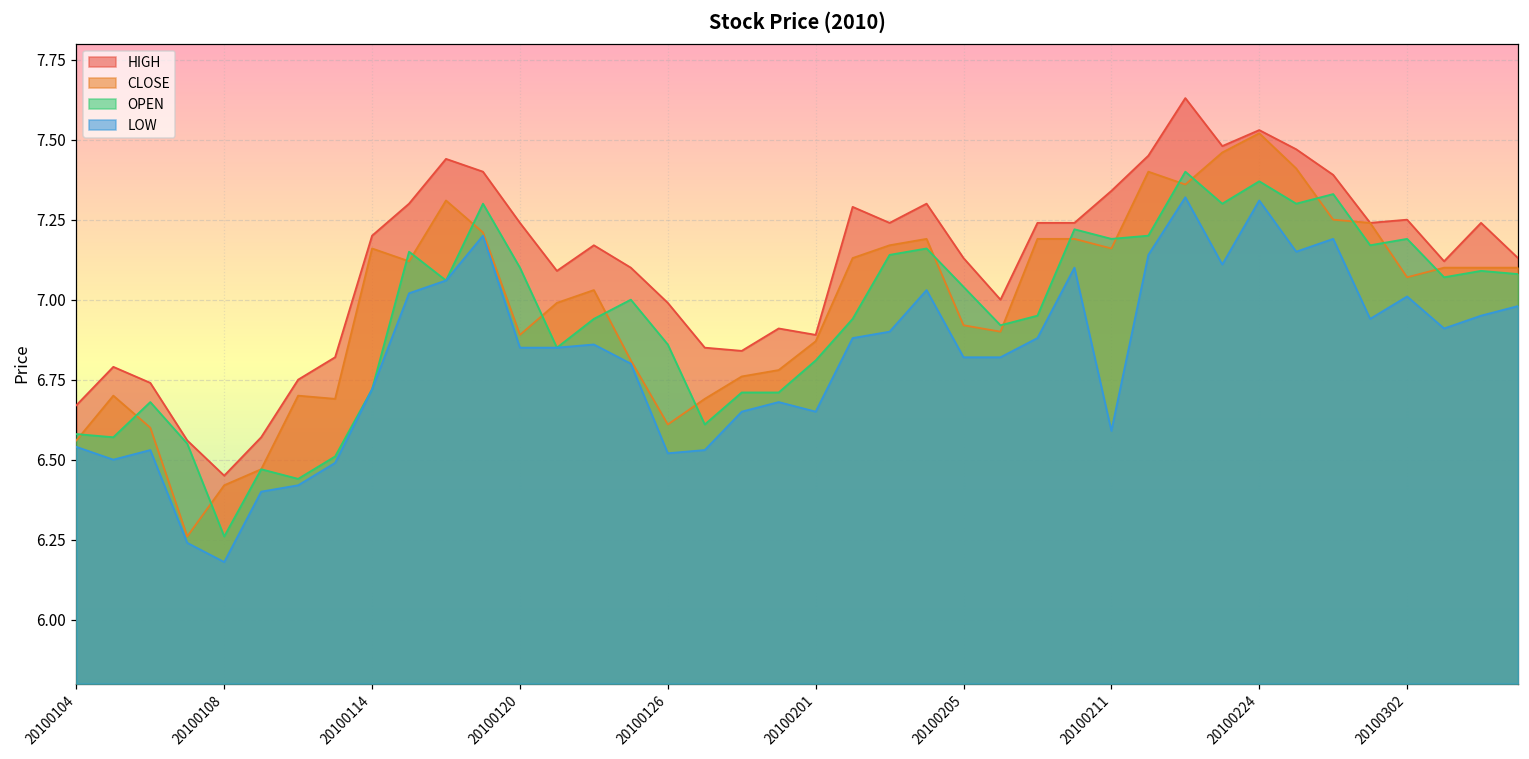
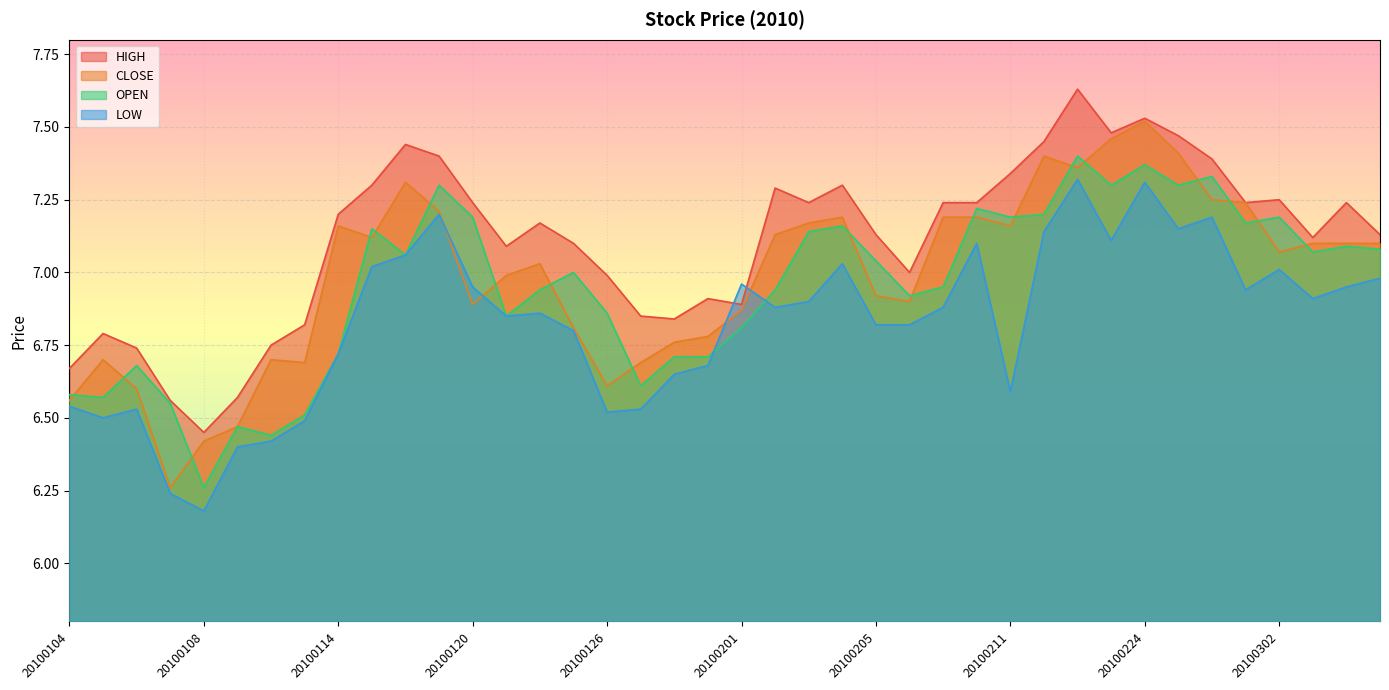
  {
    "OPEN": {
      "20100104": 6.58,
      "20100108": 6.26,
-     "20100120": 7.10,
+     "20100120": 7.19,
      "20100126": 6.86,
      "20100201": 6.81,
      "20100205": 7.04,
      "20100211": 7.19,
      "20100224": 7.37,
      "20100302": 7.19
    },
    "LOW": {
      "20100104": 6.54,
      "20100108": 6.18,
-     "20100120": 6.85,
+     "20100120": 6.95,
      "20100126": 6.52,
-     "20100201": 6.65,
+     "20100201": 6.96,
      "20100205": 6.82,
      "20100211": 6.59,
      "20100224": 7.31,
      "20100302": 7.01
    }
  }
